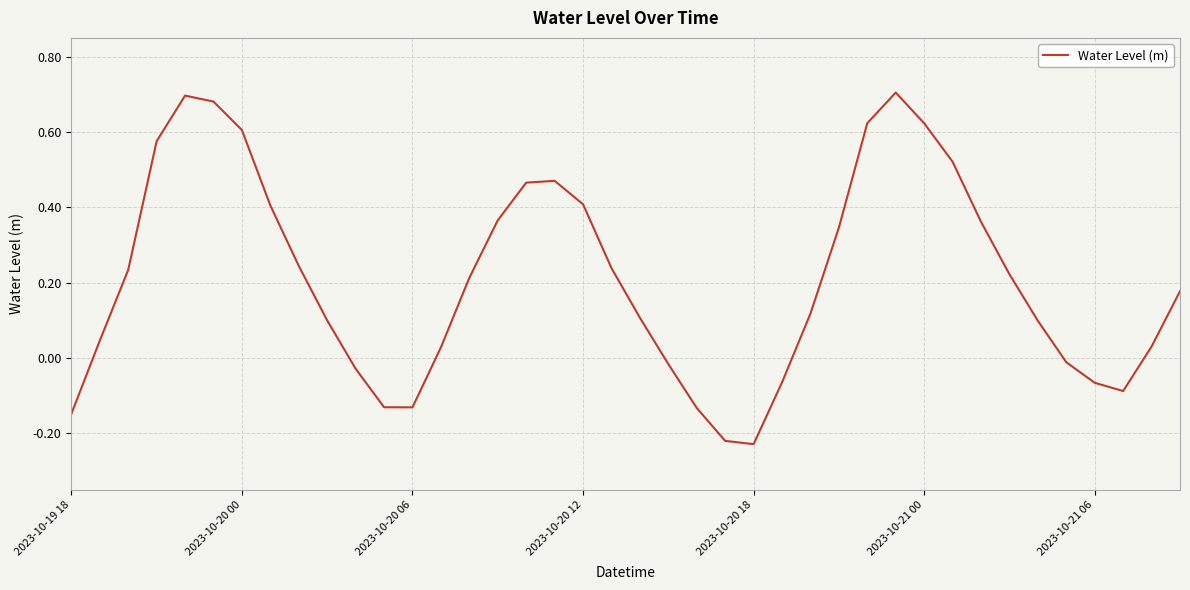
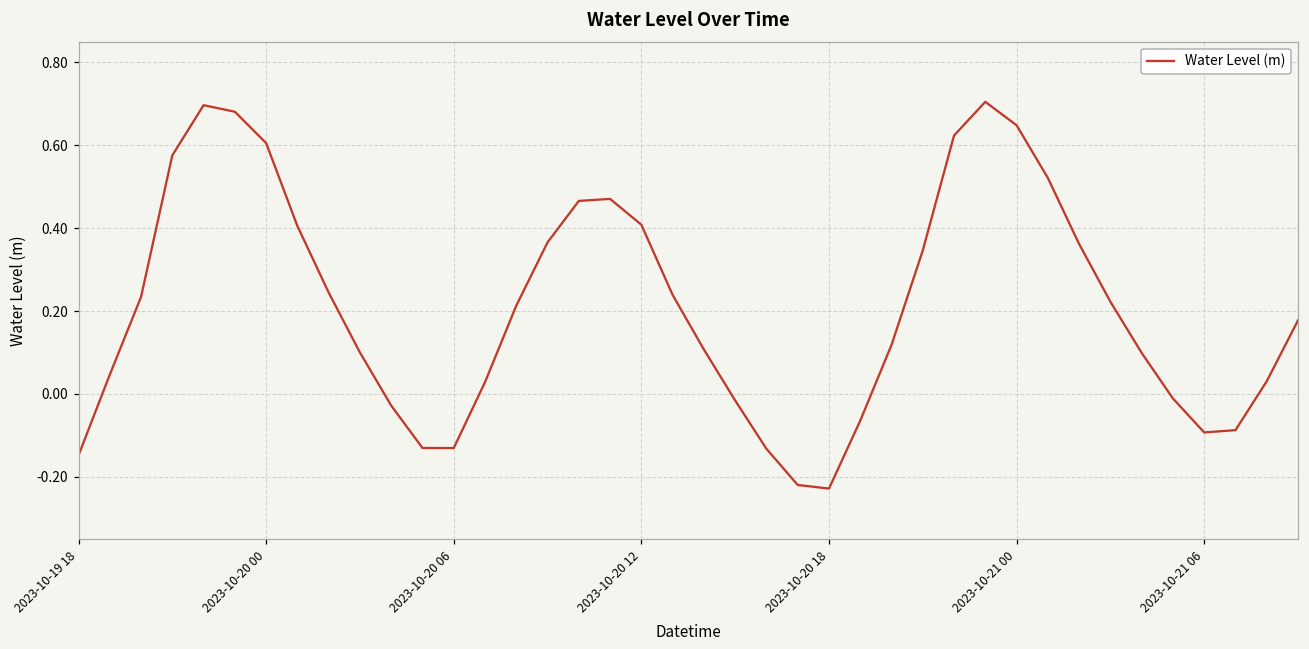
  {
    "2023-10-19 18": -0.15,
    "2023-10-20 00": 0.61,
    "2023-10-20 06": -0.13,
    "2023-10-20 12": 0.41,
    "2023-10-20 18": -0.23,
-   "2023-10-21 00": 0.62,
-   "2023-10-21 06": -0.07
+   "2023-10-21 00": 0.65,
+   "2023-10-21 06": -0.09
  }
